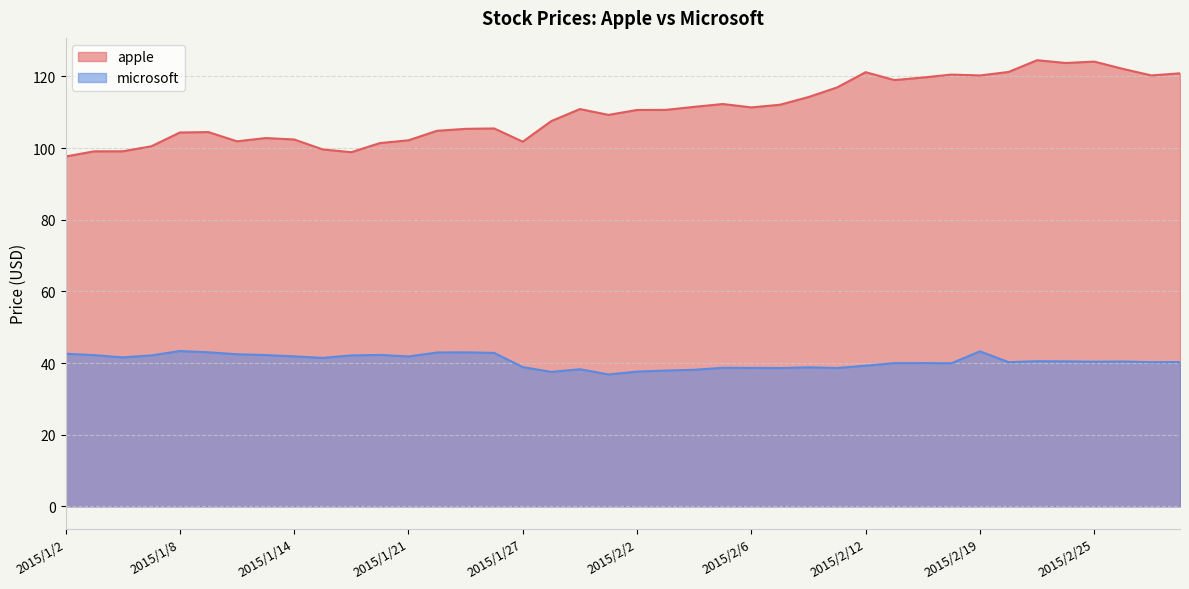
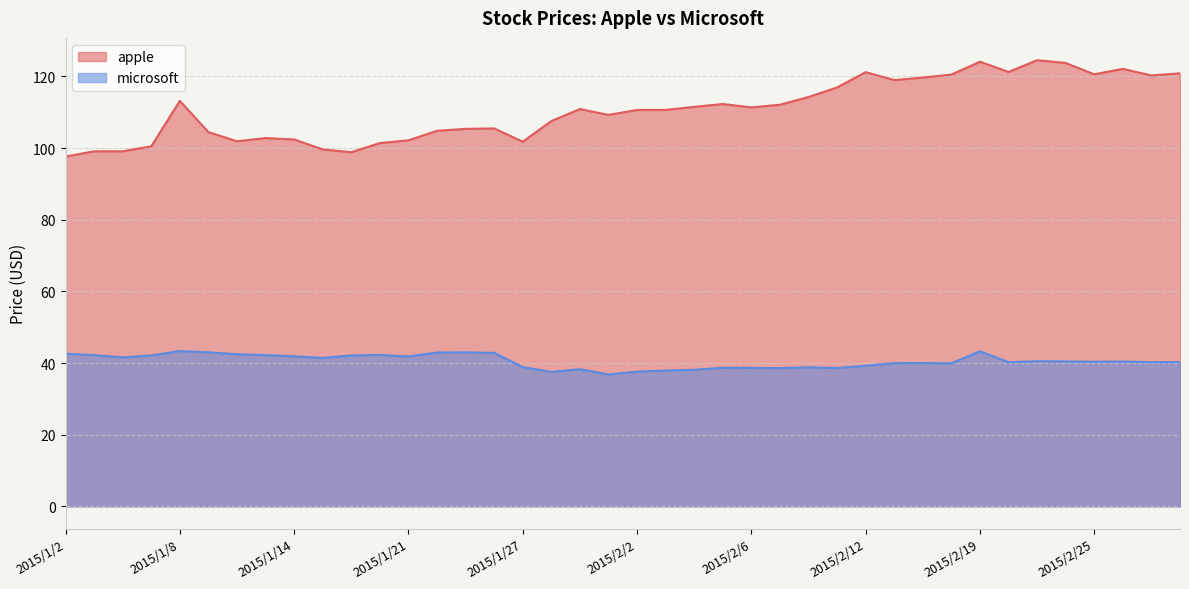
  {
    "apple": {
      "2015/1/2": 98,
-     "2015/1/8": 104,
+     "2015/1/8": 113,
      "2015/1/14": 102,
      "2015/1/21": 102,
      "2015/1/27": 102,
      "2015/2/2": 111,
      "2015/2/6": 111,
      "2015/2/12": 121,
-     "2015/2/19": 120,
-     "2015/2/25": 124
+     "2015/2/19": 124,
+     "2015/2/25": 121
    },
    "microsoft": {
      "2015/1/2": 43,
      "2015/1/8": 43,
      "2015/1/14": 42,
      "2015/1/21": 42,
      "2015/1/27": 39,
      "2015/2/2": 38,
      "2015/2/6": 39,
      "2015/2/12": 39,
      "2015/2/19": 43,
      "2015/2/25": 40
    }
  }
